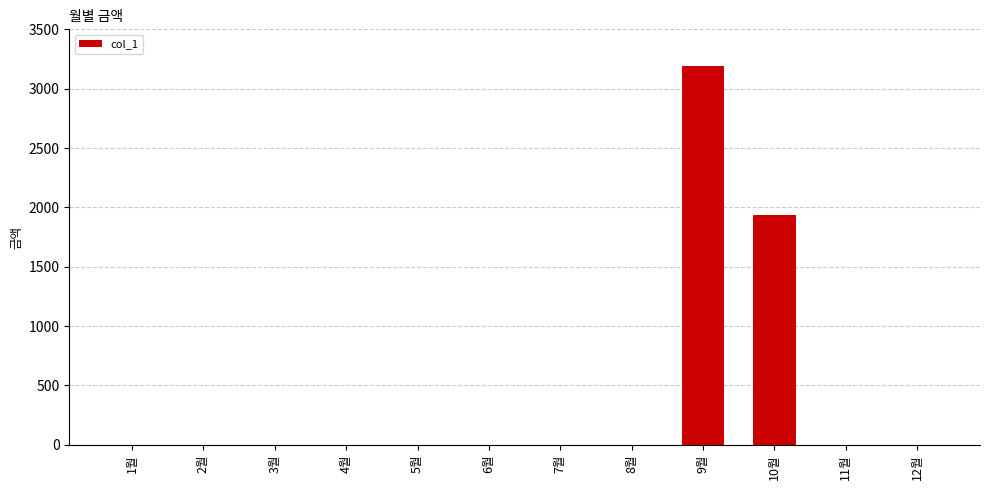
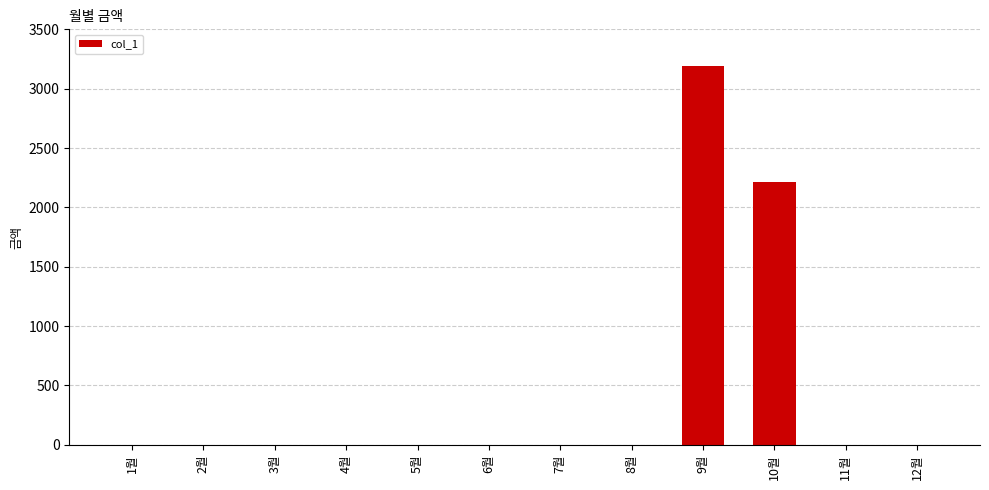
  {
    "1월": 0,
    "2월": 0,
    "3월": 0,
    "4월": 0,
    "5월": 0,
    "6월": 0,
    "7월": 0,
    "8월": 0,
    "9월": 3190,
-   "10월": 1940,
+   "10월": 2210,
    "11월": 0,
    "12월": 0
  }
